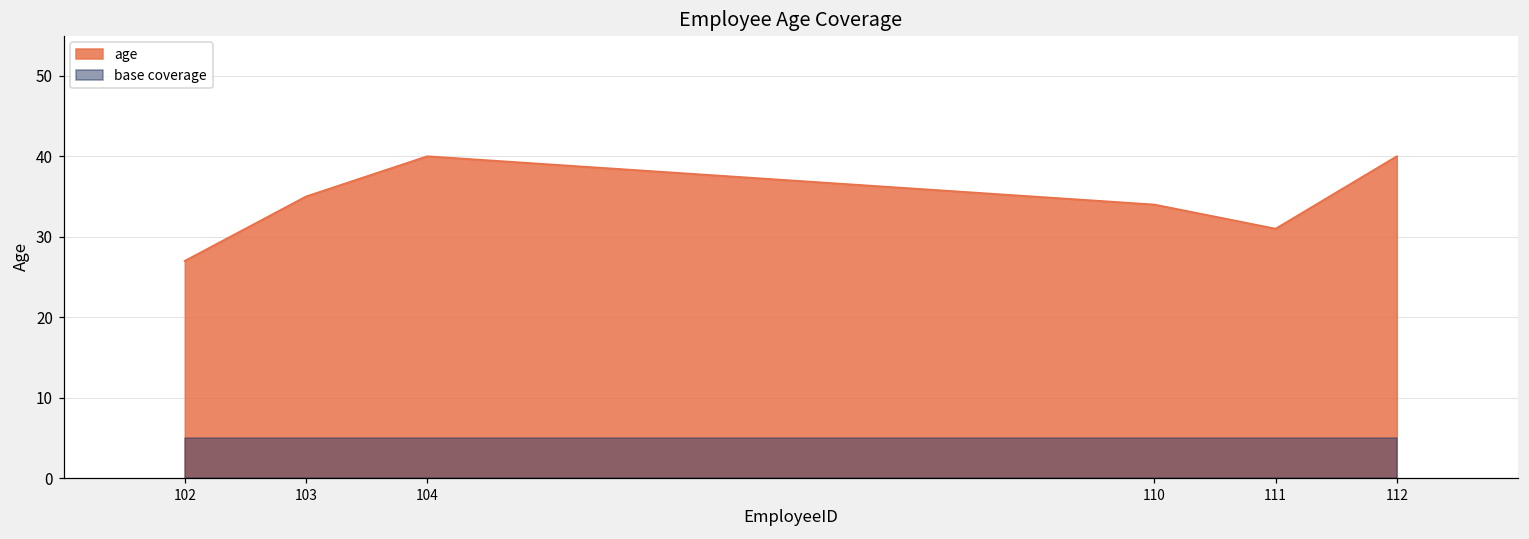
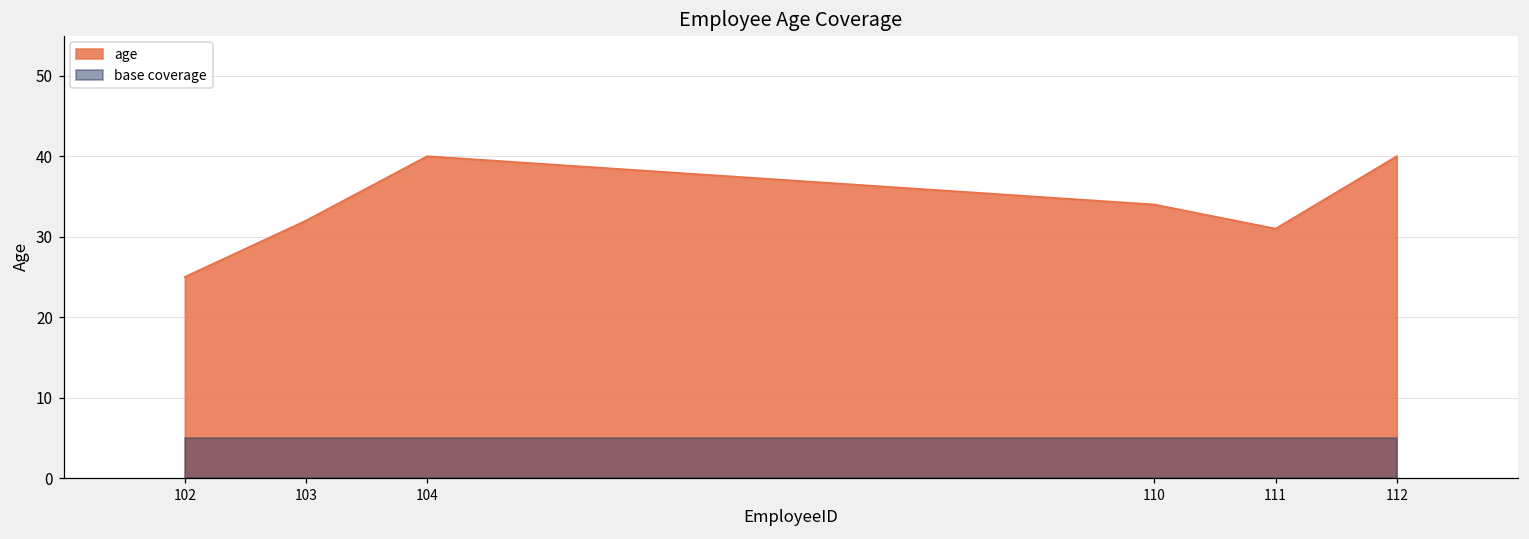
  {
    "age": {
-     "102": 27,
-     "103": 35,
+     "102": 25,
+     "103": 32,
      "104": 40,
      "110": 34,
      "111": 31,
      "112": 40
    },
    "base coverage": {
      "102": 5,
      "103": 5,
      "104": 5,
      "110": 5,
      "111": 5,
      "112": 5
    }
  }
